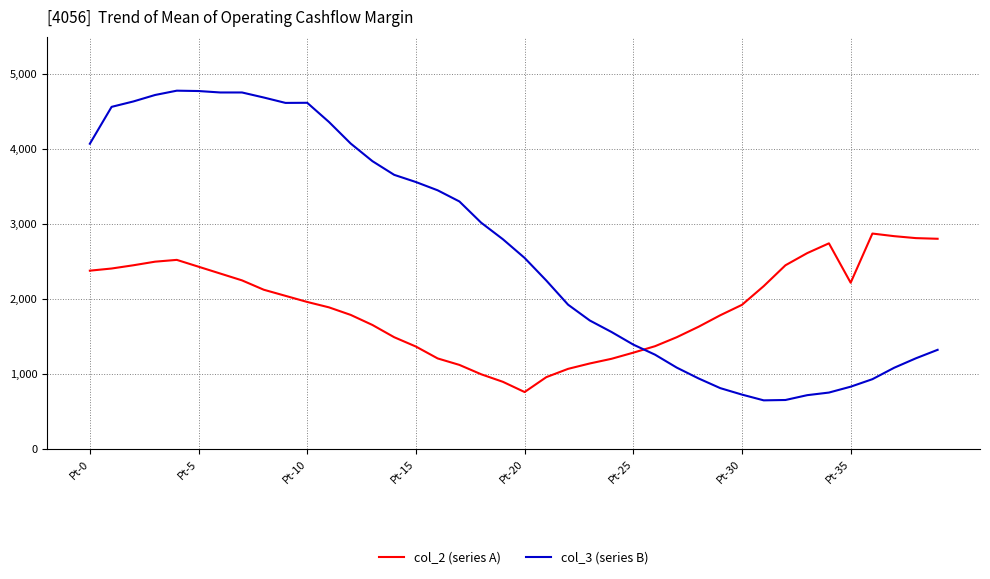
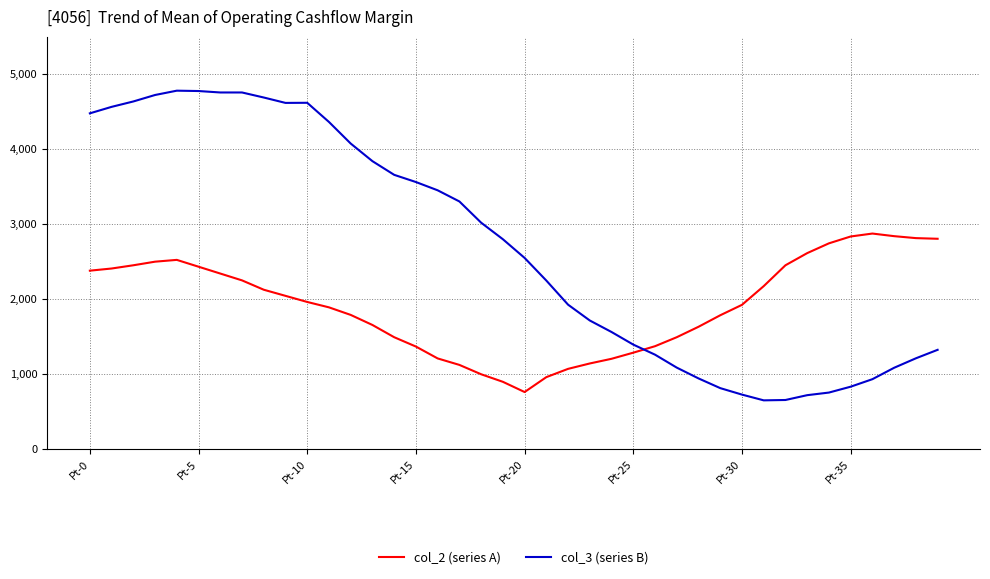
  {
    "col_2 (series A)": {
      "Pt-0": "2,400",
      "Pt-5": "2,400",
      "Pt-10": "2,000",
      "Pt-15": "1,400",
      "Pt-20": "800",
      "Pt-25": "1,300",
      "Pt-30": "1,900",
-     "Pt-35": "2,200"
+     "Pt-35": "2,800"
    },
    "col_3 (series B)": {
-     "Pt-0": "4,100",
+     "Pt-0": "4,500",
      "Pt-5": "4,800",
      "Pt-10": "4,600",
      "Pt-15": "3,600",
      "Pt-20": "2,600",
      "Pt-25": "1,400",
      "Pt-30": "700",
      "Pt-35": "800"
    }
  }
